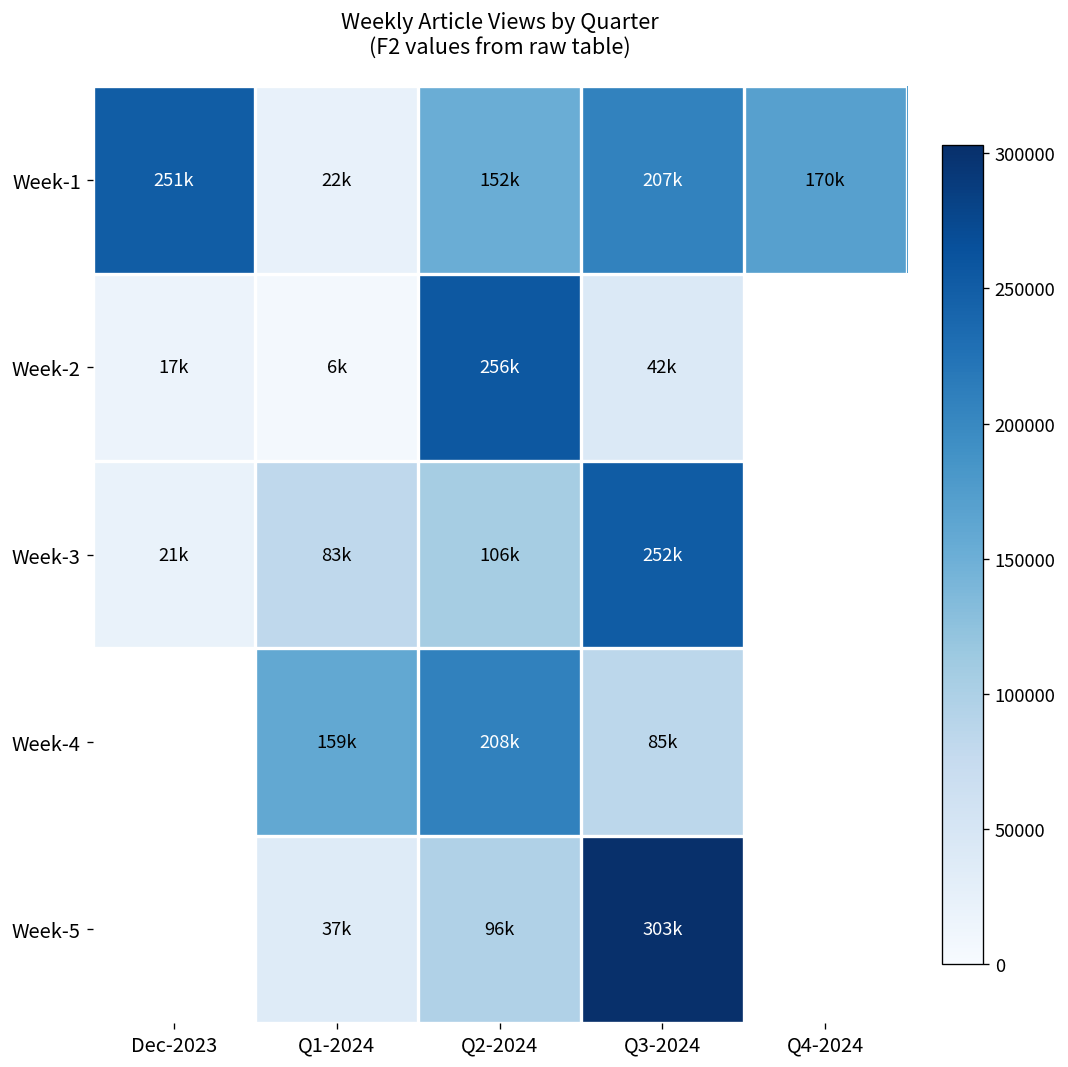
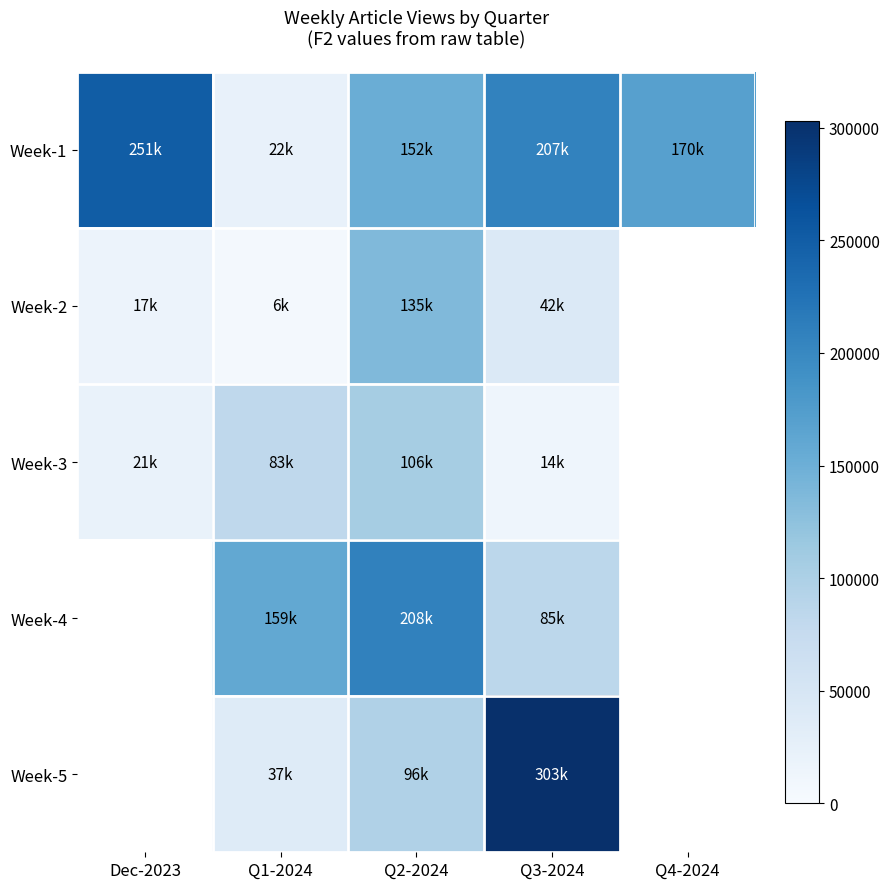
  {
    "Week-1": {
      "Dec-2023": "251k",
      "Q1-2024": "22k",
      "Q2-2024": "152k",
      "Q3-2024": "207k",
      "Q4-2024": "170k"
    },
    "Week-2": {
      "Dec-2023": "17k",
      "Q1-2024": "6k",
-     "Q2-2024": "256k",
+     "Q2-2024": "135k",
      "Q3-2024": "42k"
    },
    "Week-3": {
      "Dec-2023": "21k",
      "Q1-2024": "83k",
      "Q2-2024": "106k",
-     "Q3-2024": "252k"
+     "Q3-2024": "14k"
    },
    "Week-4": {
      "Q1-2024": "159k",
      "Q2-2024": "208k",
      "Q3-2024": "85k"
    },
    "Week-5": {
      "Q1-2024": "37k",
      "Q2-2024": "96k",
      "Q3-2024": "303k"
    }
  }
